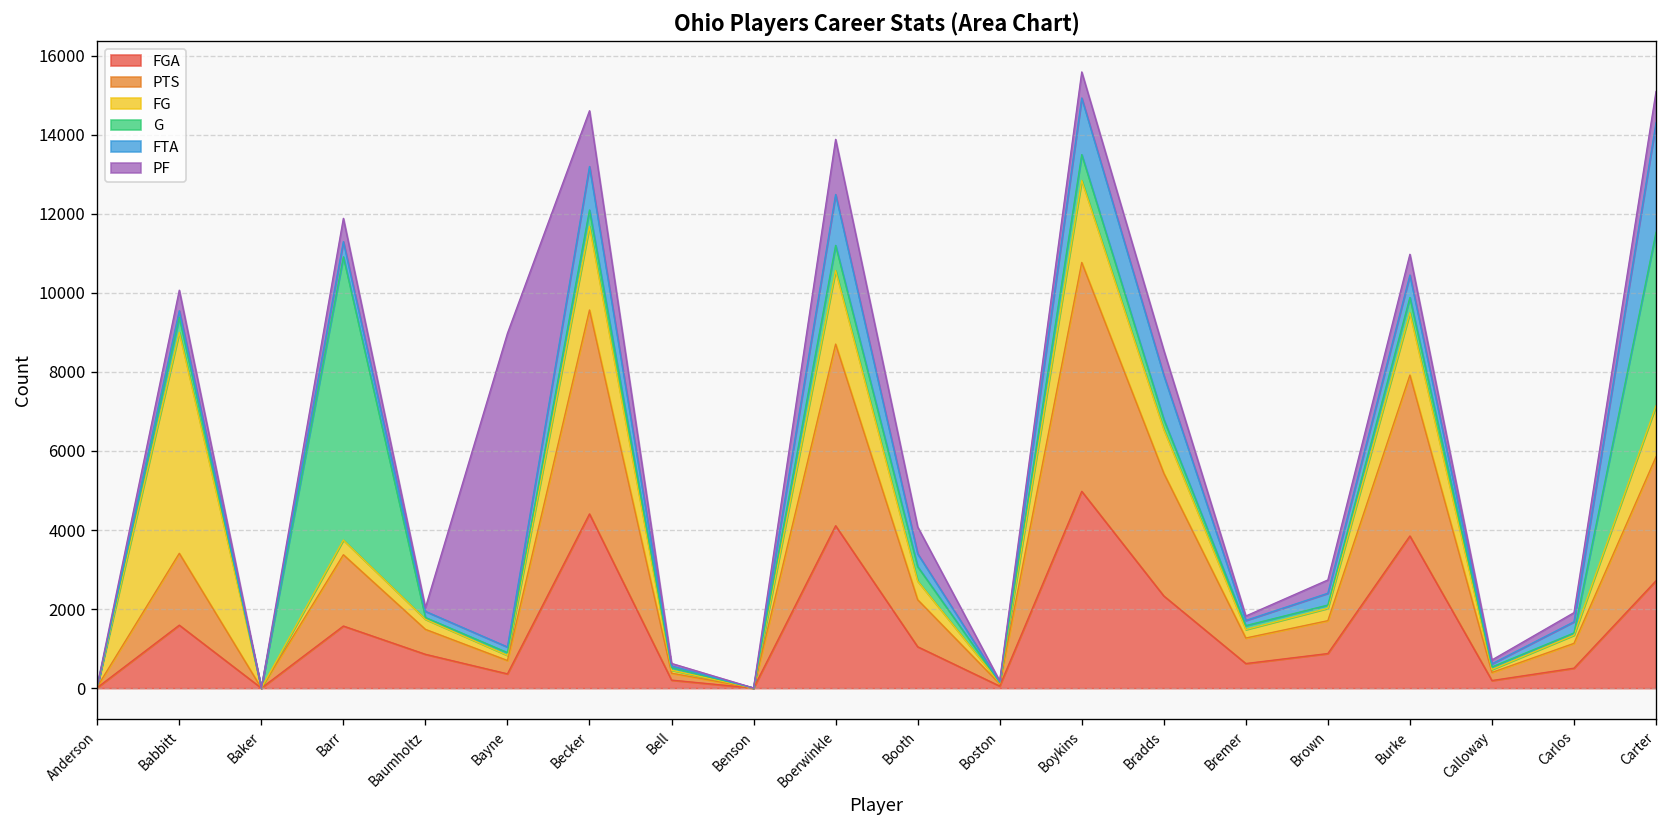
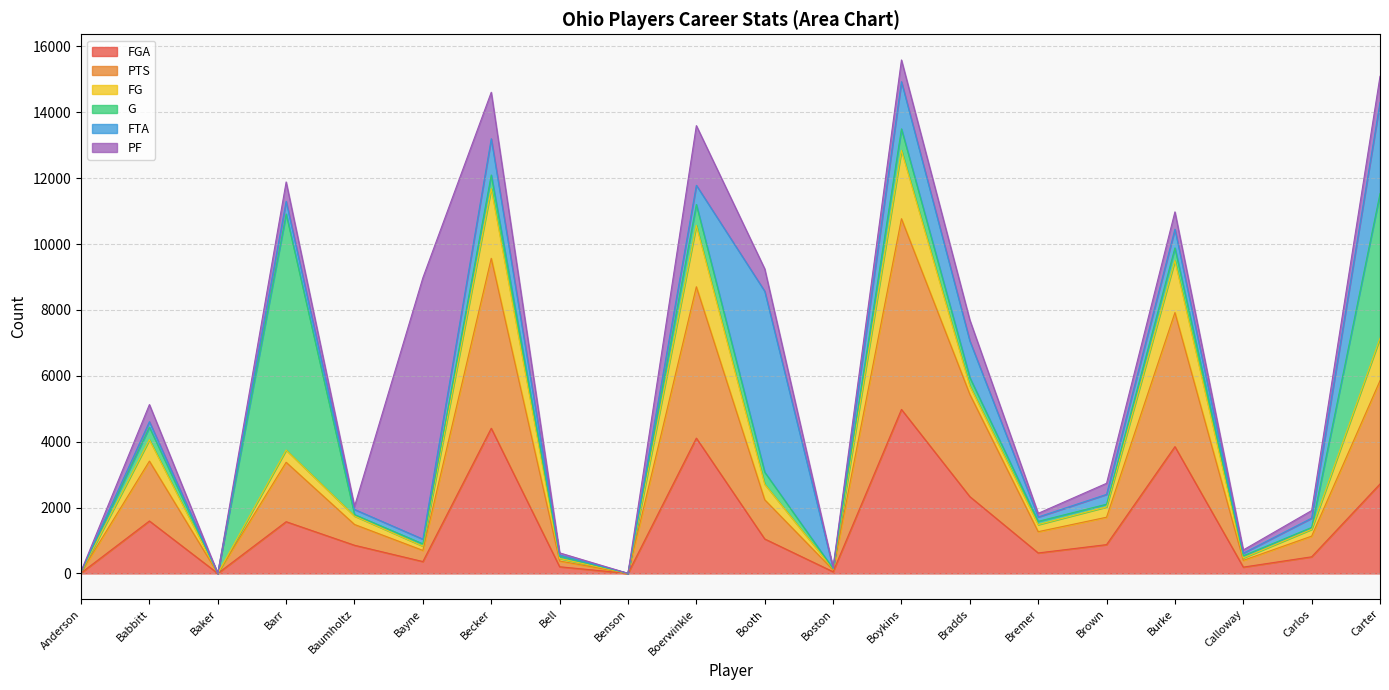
  {
    "FG": {
-     "Babbitt": 5600,
+     "Babbitt": 700,
      "Barr": 400,
      "Becker": 2100,
      "Boerwinkle": 1900,
      "Booth": 500,
      "Boykins": 2100,
-     "Bradds": 1100,
+     "Bradds": 300,
      "Bremer": 200,
      "Brown": 300,
      "Burke": 1600,
      "Carter": 1300
    },
    "G": {
      "Babbitt": 400,
      "Barr": 7200,
      "Becker": 400,
      "Boerwinkle": 600,
      "Booth": 400,
      "Boykins": 700,
      "Bradds": 300,
      "Bremer": 100,
      "Brown": 100,
      "Burke": 400,
      "Carter": 4400
    },
    "FTA": {
      "Babbitt": 200,
      "Barr": 400,
      "Baumholtz": 200,
      "Bayne": 100,
      "Becker": 1100,
-     "Boerwinkle": 1300,
-     "Booth": 300,
+     "Boerwinkle": 600,
+     "Booth": 5500,
      "Boykins": 1400,
      "Bradds": 1100,
      "Bremer": 100,
      "Brown": 300,
      "Burke": 600,
      "Calloway": 100,
      "Carlos": 300,
      "Carter": 2800
    },
    "PF": {
      "Babbitt": 500,
      "Barr": 600,
      "Baumholtz": 100,
      "Bayne": 7900,
      "Becker": 1400,
-     "Boerwinkle": 1400,
+     "Boerwinkle": 1800,
      "Booth": 700,
      "Boykins": 700,
      "Bradds": 600,
      "Bremer": 100,
      "Brown": 300,
      "Burke": 500,
      "Calloway": 100,
      "Carlos": 200,
      "Carter": 800
    }
  }
